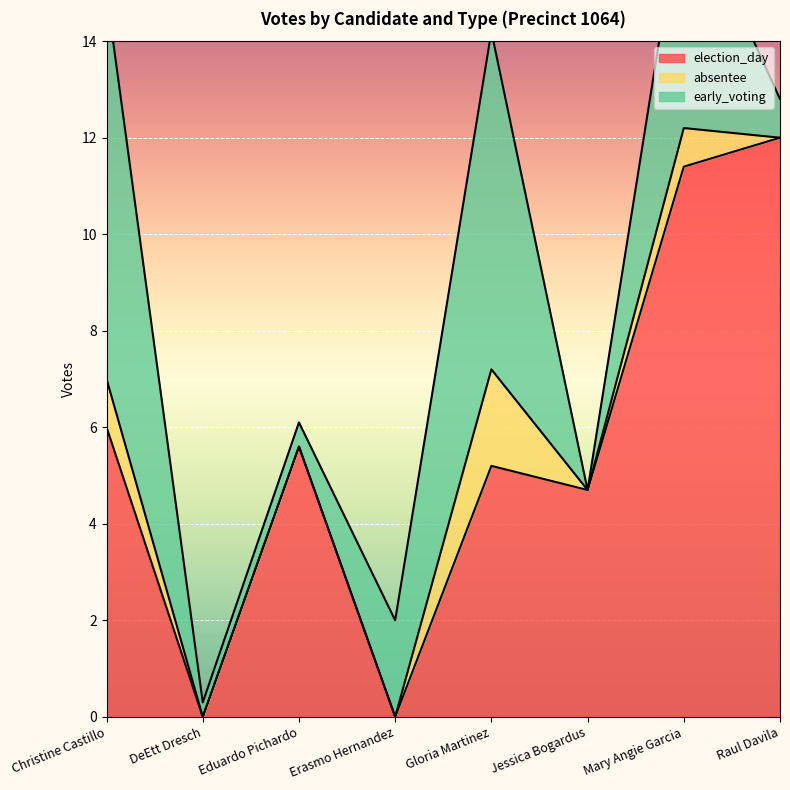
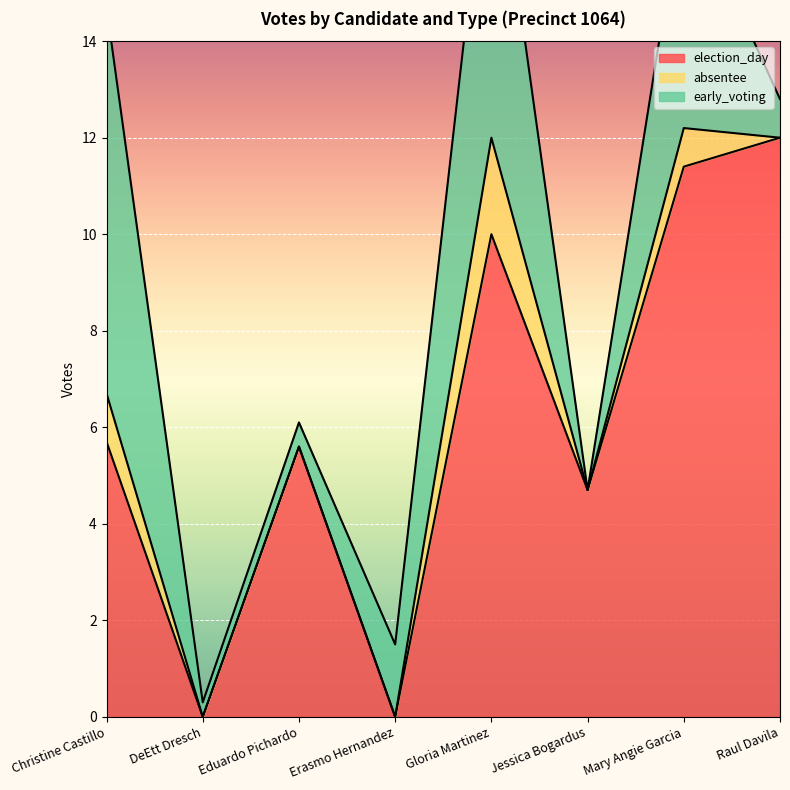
  {
    "election_day": {
-     "Christine Castillo": 6.0,
-     "Gloria Martinez": 5.2,
+     "Christine Castillo": 5.7,
+     "Gloria Martinez": 10.0,
      "Mary Angie Garcia": 11.4
    },
    "absentee": {
      "Christine Castillo": 1.0,
      "Gloria Martinez": 2.0,
      "Mary Angie Garcia": 0.8
    },
    "early_voting": {
      "DeEtt Dresch": 0.3,
      "Eduardo Pichardo": 0.5,
-     "Erasmo Hernandez": 2.0,
+     "Erasmo Hernandez": 1.5,
      "Raul Davila": 0.8
    }
  }
